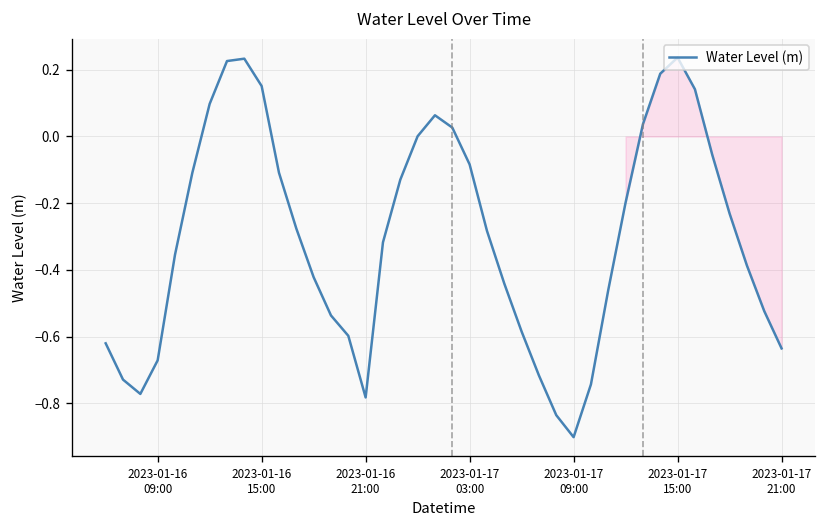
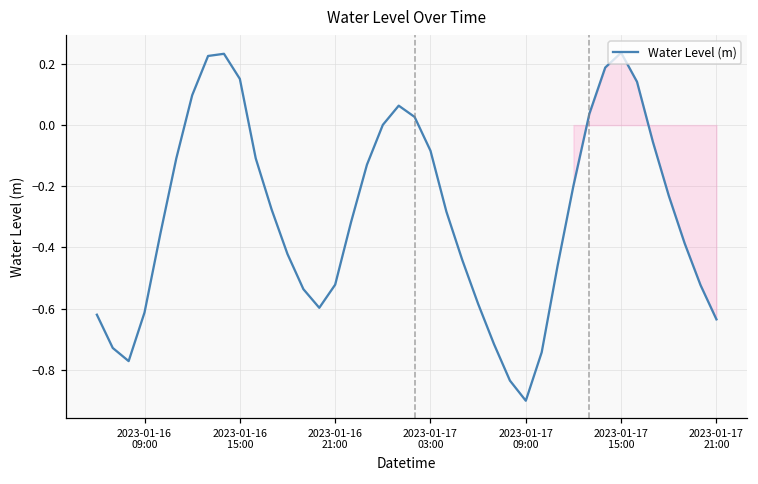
  {
    "Water Level (m)": {
-     "2023-01-16 09:00": -0.67,
+     "2023-01-16 09:00": -0.61,
      "2023-01-16 15:00": 0.15,
-     "2023-01-16 21:00": -0.78,
+     "2023-01-16 21:00": -0.52,
      "2023-01-17 03:00": -0.08,
      "2023-01-17 09:00": -0.90,
      "2023-01-17 21:00": -0.64
    }
  }
